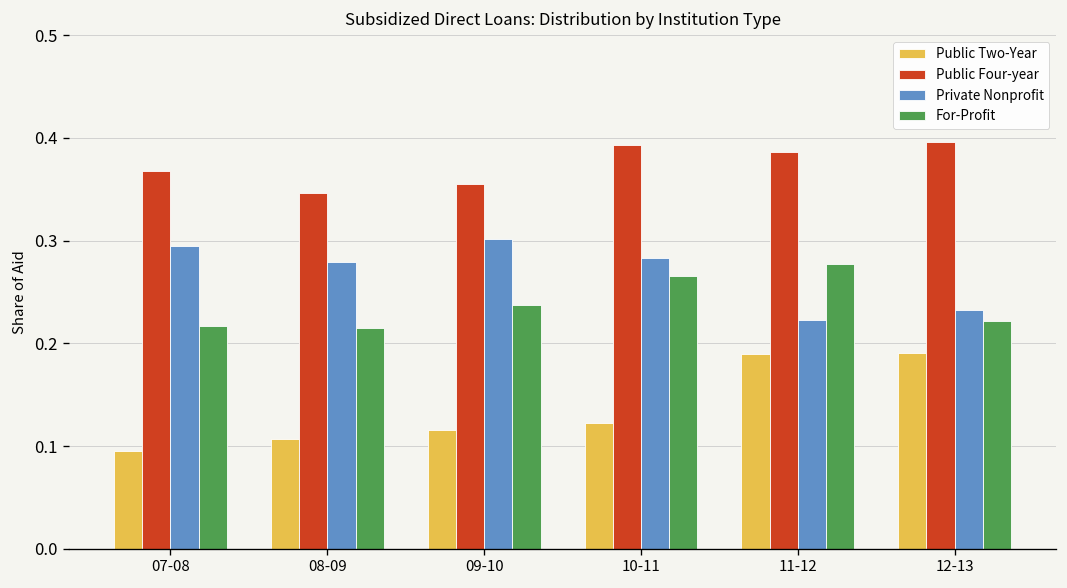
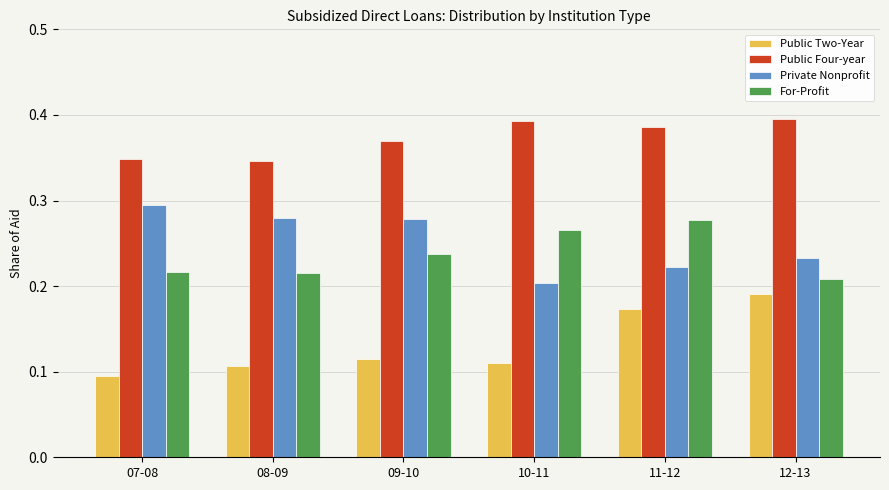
  {
    "Public Two-Year": {
      "07-08": 0.10,
      "08-09": 0.11,
      "09-10": 0.12,
-     "10-11": 0.12,
-     "11-12": 0.19,
+     "10-11": 0.11,
+     "11-12": 0.17,
      "12-13": 0.19
    },
    "Public Four-year": {
-     "07-08": 0.37,
+     "07-08": 0.35,
      "08-09": 0.35,
-     "09-10": 0.35,
+     "09-10": 0.37,
      "10-11": 0.39,
      "11-12": 0.39,
      "12-13": 0.40
    },
    "Private Nonprofit": {
      "07-08": 0.29,
      "08-09": 0.28,
-     "09-10": 0.30,
-     "10-11": 0.28,
+     "09-10": 0.28,
+     "10-11": 0.20,
      "11-12": 0.22,
      "12-13": 0.23
    },
    "For-Profit": {
      "07-08": 0.22,
      "08-09": 0.21,
      "09-10": 0.24,
      "10-11": 0.27,
      "11-12": 0.28,
-     "12-13": 0.22
+     "12-13": 0.21
    }
  }
